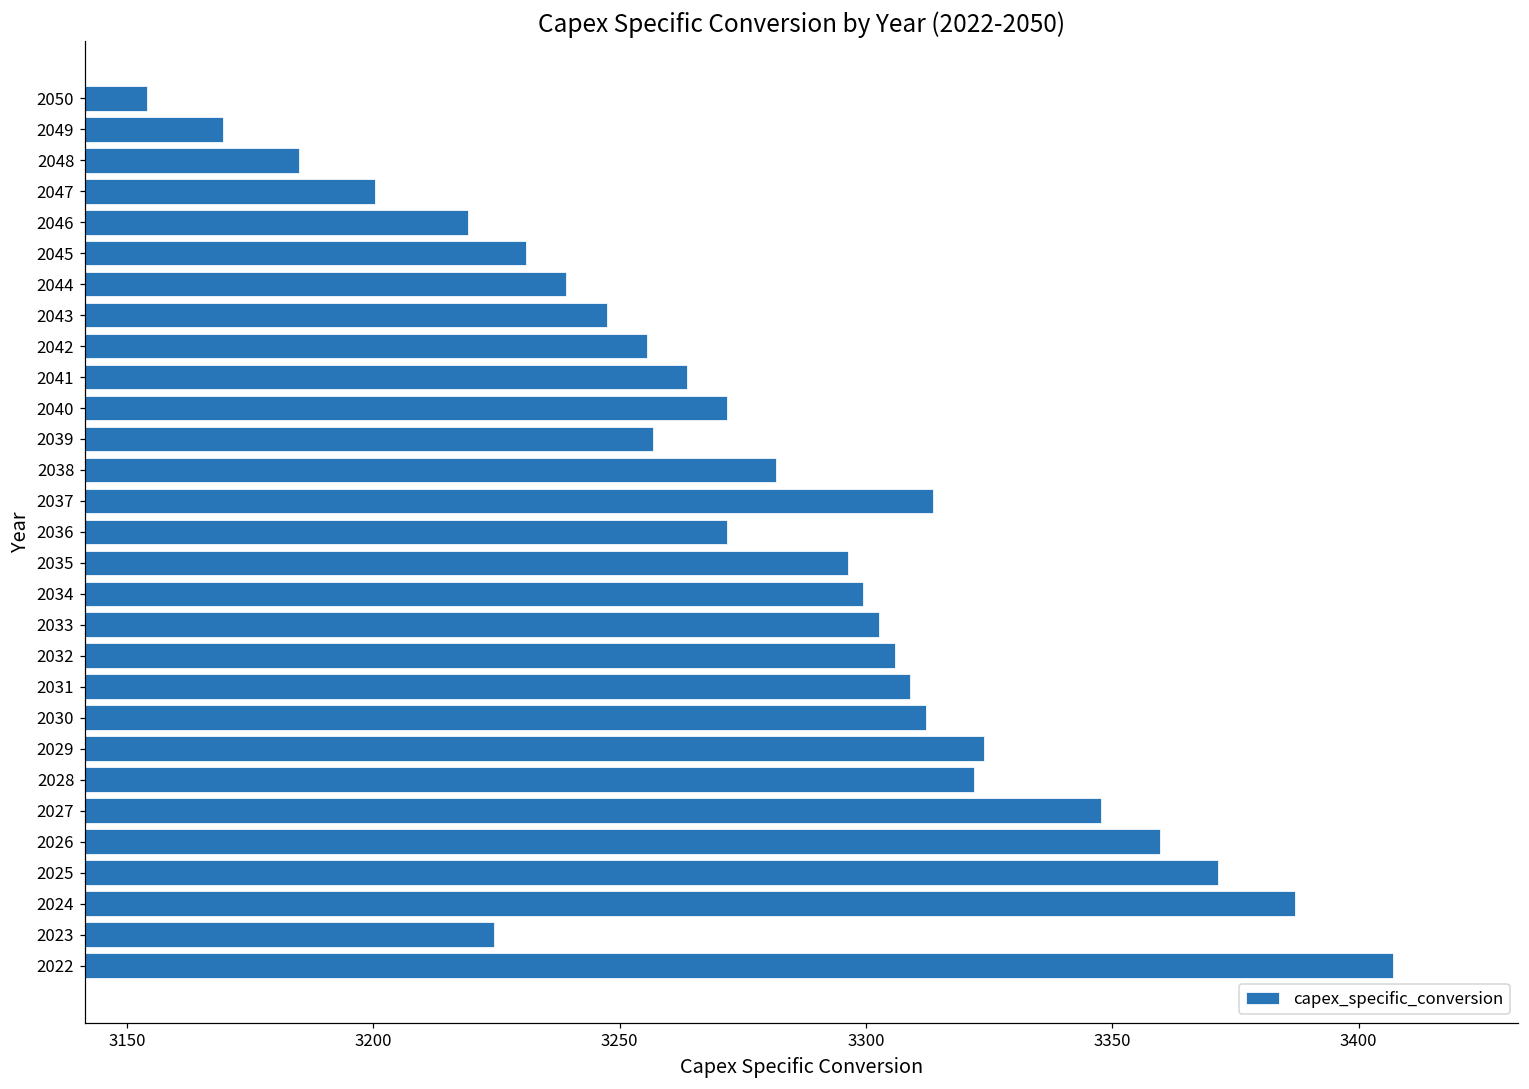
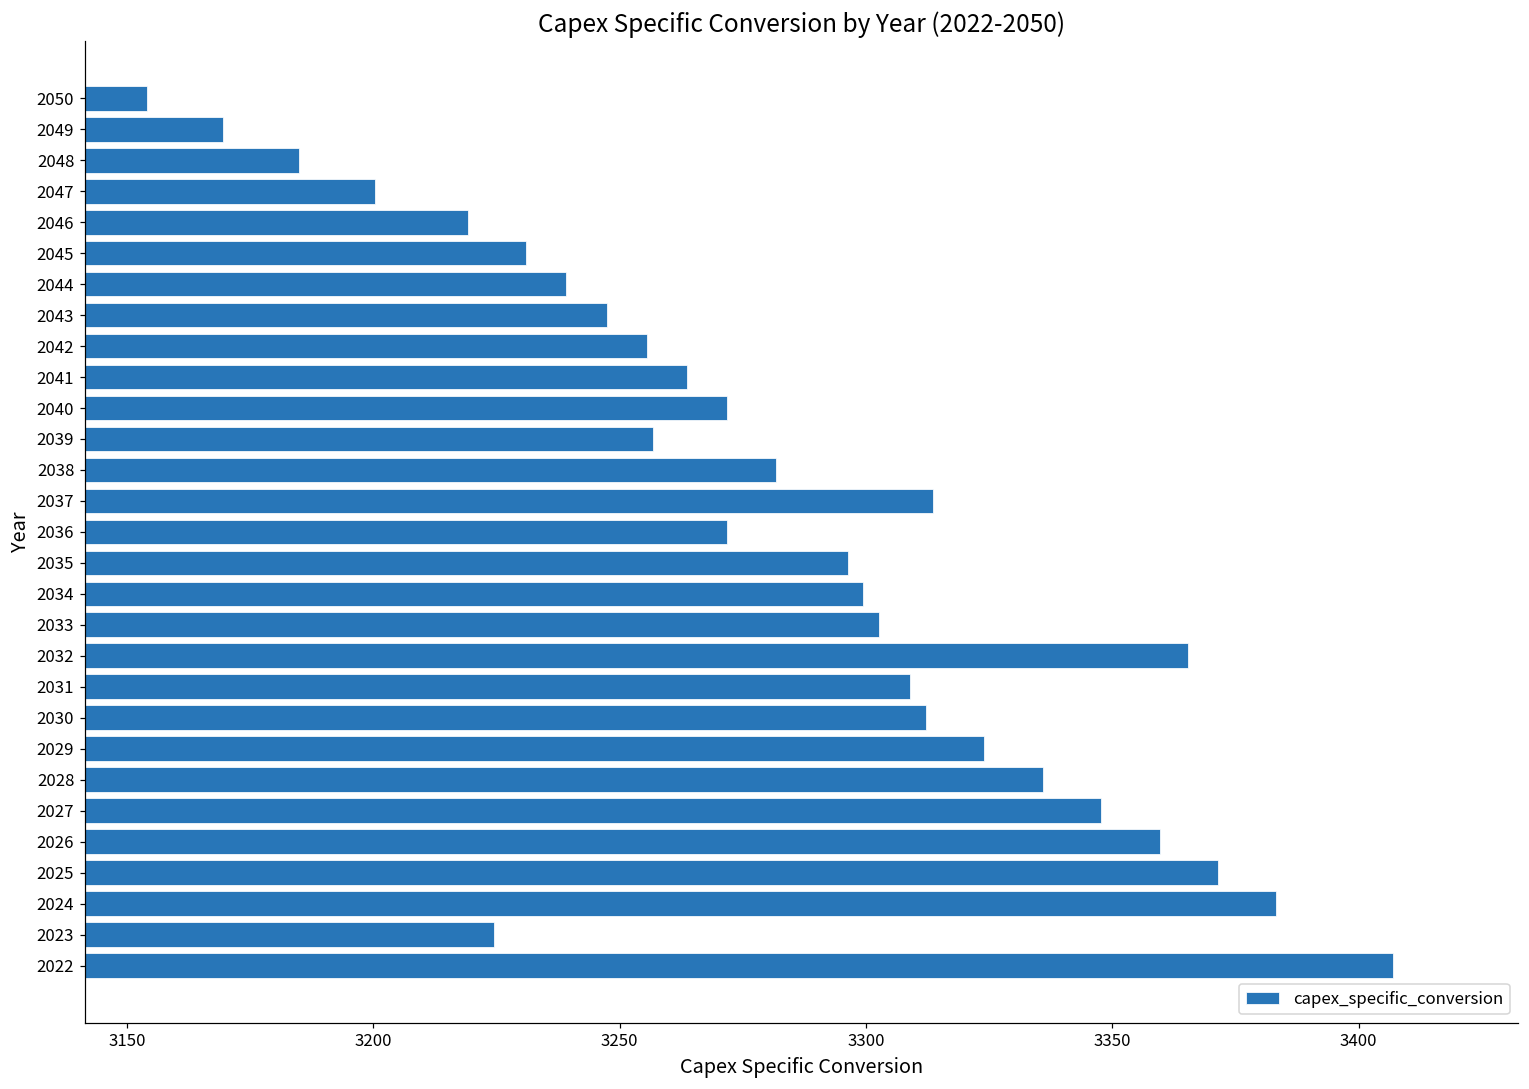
  {
    "2050": 3154,
    "2049": 3169,
    "2048": 3185,
    "2047": 3200,
    "2046": 3219,
    "2045": 3231,
    "2044": 3239,
    "2043": 3247,
    "2042": 3256,
    "2041": 3264,
    "2040": 3272,
    "2039": 3257,
    "2038": 3282,
    "2037": 3314,
    "2036": 3272,
    "2035": 3296,
    "2034": 3299,
    "2033": 3303,
-   "2032": 3306,
+   "2032": 3365,
    "2031": 3309,
    "2030": 3312,
    "2029": 3324,
-   "2028": 3322,
+   "2028": 3336,
    "2027": 3348,
    "2026": 3360,
    "2025": 3371,
-   "2024": 3387,
+   "2024": 3383,
    "2023": 3224,
    "2022": 3407
  }
